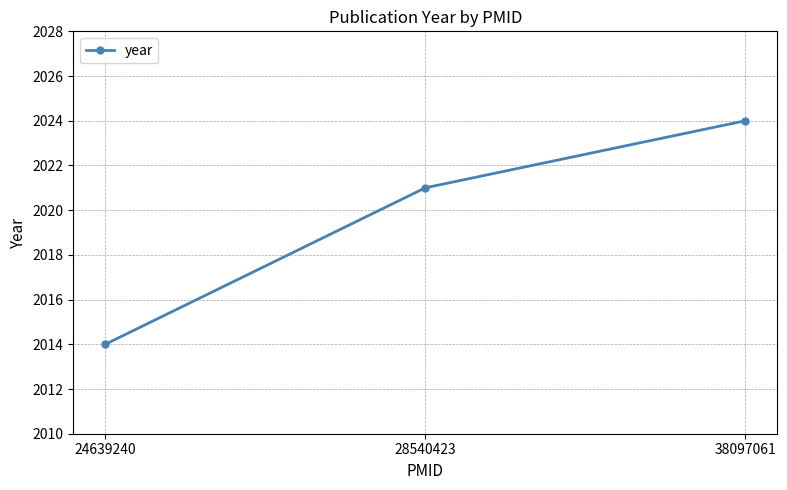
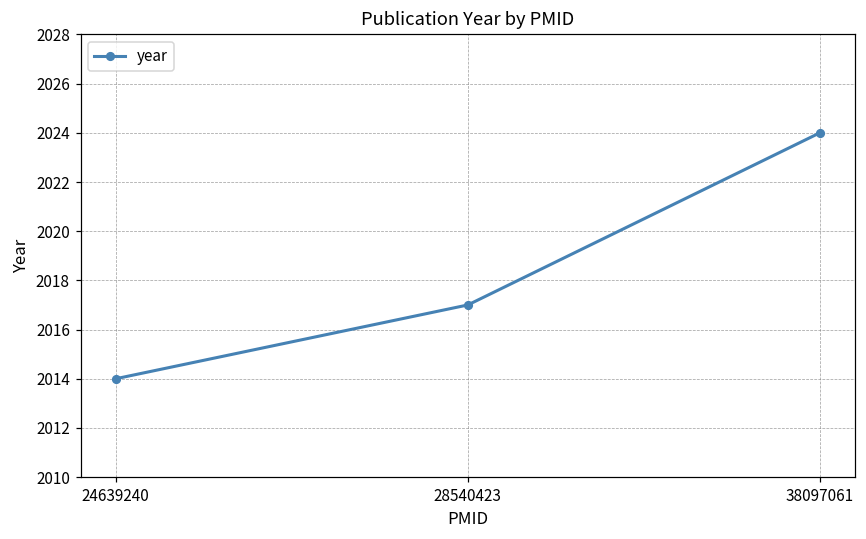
  {
    "24639240": 2014,
-   "28540423": 2021,
+   "28540423": 2017,
    "38097061": 2024
  }
